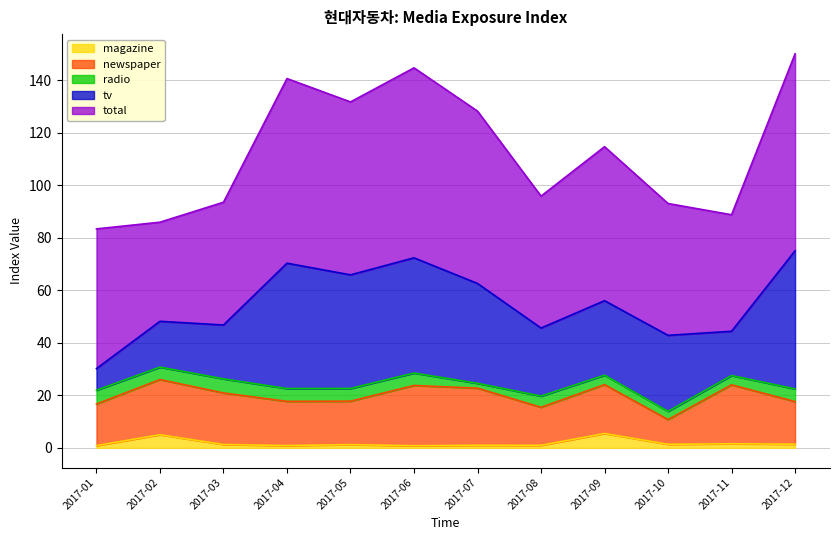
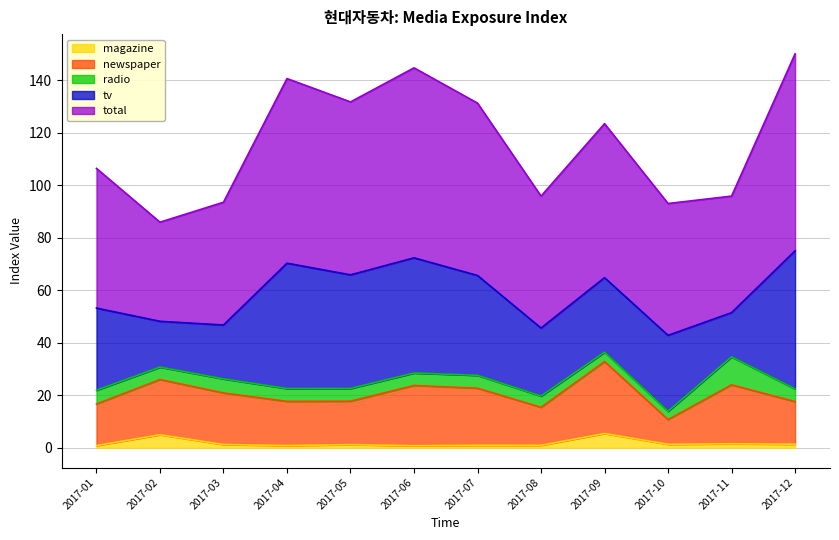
  {
    "magazine": {
      "2017-01": 1,
      "2017-02": 5,
      "2017-03": 1,
      "2017-04": 1,
      "2017-05": 1,
      "2017-06": 1,
      "2017-07": 1,
      "2017-08": 1,
      "2017-09": 5,
      "2017-10": 1,
      "2017-11": 2,
      "2017-12": 1
    },
    "newspaper": {
      "2017-01": 16,
      "2017-02": 21,
      "2017-03": 20,
      "2017-04": 17,
      "2017-05": 17,
      "2017-06": 23,
      "2017-07": 22,
      "2017-08": 14,
-     "2017-09": 19,
+     "2017-09": 27,
      "2017-10": 9,
      "2017-11": 22,
      "2017-12": 16
    },
    "radio": {
      "2017-01": 5,
      "2017-02": 5,
      "2017-03": 5,
      "2017-04": 5,
      "2017-05": 5,
      "2017-06": 5,
-     "2017-07": 2,
+     "2017-07": 5,
      "2017-08": 4,
      "2017-09": 4,
      "2017-10": 3,
-     "2017-11": 4,
+     "2017-11": 11,
      "2017-12": 5
    },
    "tv": {
-     "2017-01": 8,
+     "2017-01": 31,
      "2017-02": 17,
      "2017-03": 21,
      "2017-04": 48,
      "2017-05": 43,
      "2017-06": 44,
      "2017-07": 38,
      "2017-08": 26,
      "2017-09": 28,
      "2017-10": 29,
      "2017-11": 17,
      "2017-12": 53
    },
    "total": {
      "2017-01": 53,
      "2017-02": 38,
      "2017-03": 47,
      "2017-04": 70,
      "2017-05": 66,
      "2017-06": 72,
      "2017-07": 66,
      "2017-08": 50,
      "2017-09": 59,
      "2017-10": 50,
      "2017-11": 44,
      "2017-12": 75
    }
  }
